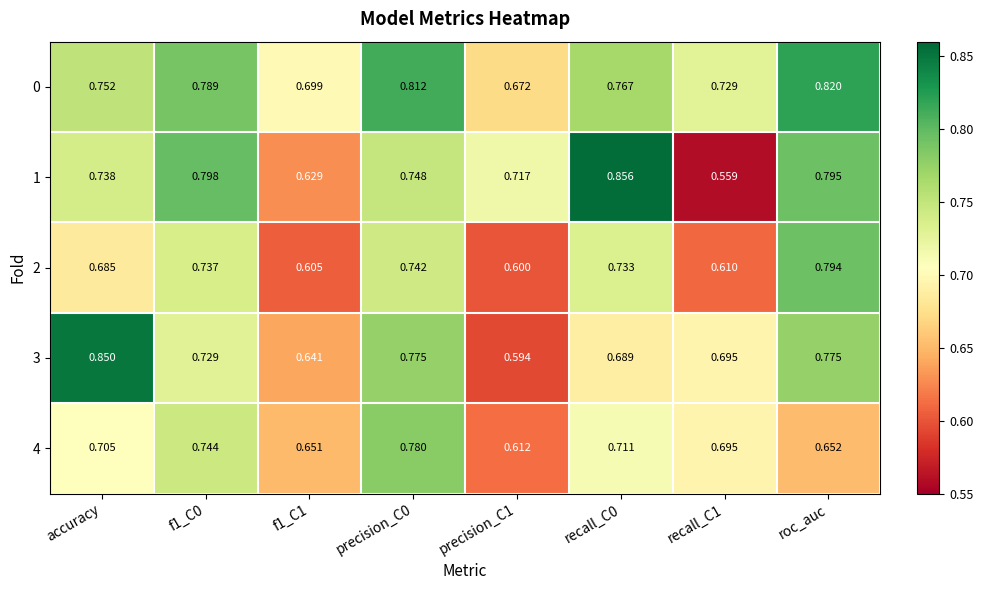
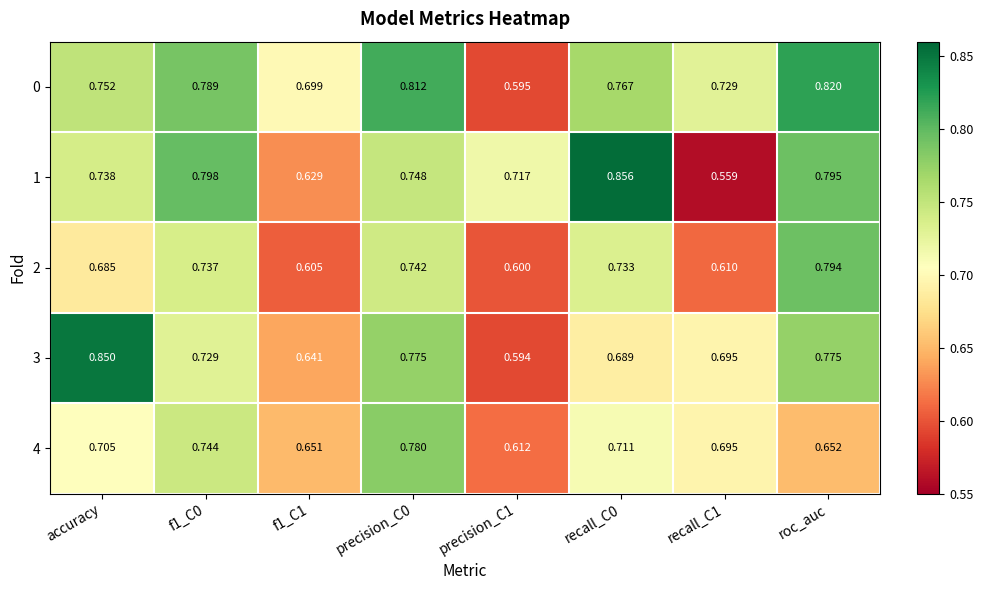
  {
    "0": {
      "accuracy": 0.752,
      "f1_C0": 0.789,
      "f1_C1": 0.699,
      "precision_C0": 0.812,
-     "precision_C1": 0.672,
+     "precision_C1": 0.595,
      "recall_C0": 0.767,
      "recall_C1": 0.729,
      "roc_auc": 0.820
    },
    "1": {
      "accuracy": 0.738,
      "f1_C0": 0.798,
      "f1_C1": 0.629,
      "precision_C0": 0.748,
      "precision_C1": 0.717,
      "recall_C0": 0.856,
      "recall_C1": 0.559,
      "roc_auc": 0.795
    },
    "2": {
      "accuracy": 0.685,
      "f1_C0": 0.737,
      "f1_C1": 0.605,
      "precision_C0": 0.742,
      "precision_C1": 0.600,
      "recall_C0": 0.733,
      "recall_C1": 0.610,
      "roc_auc": 0.794
    },
    "3": {
      "accuracy": 0.850,
      "f1_C0": 0.729,
      "f1_C1": 0.641,
      "precision_C0": 0.775,
      "precision_C1": 0.594,
      "recall_C0": 0.689,
      "recall_C1": 0.695,
      "roc_auc": 0.775
    },
    "4": {
      "accuracy": 0.705,
      "f1_C0": 0.744,
      "f1_C1": 0.651,
      "precision_C0": 0.780,
      "precision_C1": 0.612,
      "recall_C0": 0.711,
      "recall_C1": 0.695,
      "roc_auc": 0.652
    }
  }
